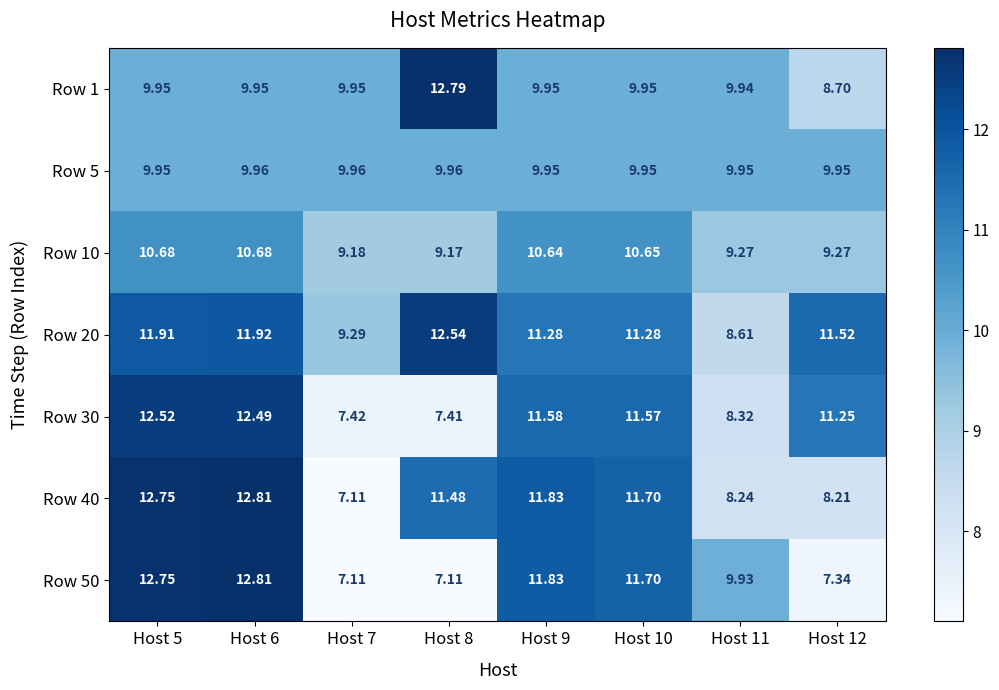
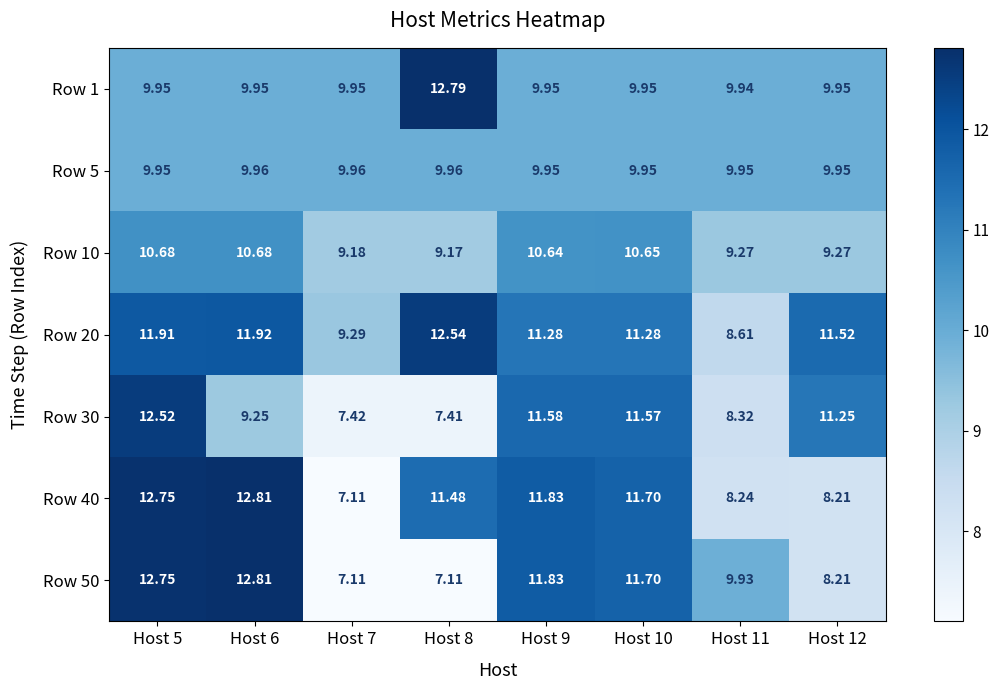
  {
    "Row 1": {
      "Host 5": 9.95,
      "Host 6": 9.95,
      "Host 7": 9.95,
      "Host 8": 12.79,
      "Host 9": 9.95,
      "Host 10": 9.95,
      "Host 11": 9.94,
-     "Host 12": 8.70
+     "Host 12": 9.95
    },
    "Row 5": {
      "Host 5": 9.95,
      "Host 6": 9.96,
      "Host 7": 9.96,
      "Host 8": 9.96,
      "Host 9": 9.95,
      "Host 10": 9.95,
      "Host 11": 9.95,
      "Host 12": 9.95
    },
    "Row 10": {
      "Host 5": 10.68,
      "Host 6": 10.68,
      "Host 7": 9.18,
      "Host 8": 9.17,
      "Host 9": 10.64,
      "Host 10": 10.65,
      "Host 11": 9.27,
      "Host 12": 9.27
    },
    "Row 20": {
      "Host 5": 11.91,
      "Host 6": 11.92,
      "Host 7": 9.29,
      "Host 8": 12.54,
      "Host 9": 11.28,
      "Host 10": 11.28,
      "Host 11": 8.61,
      "Host 12": 11.52
    },
    "Row 30": {
      "Host 5": 12.52,
-     "Host 6": 12.49,
+     "Host 6": 9.25,
      "Host 7": 7.42,
      "Host 8": 7.41,
      "Host 9": 11.58,
      "Host 10": 11.57,
      "Host 11": 8.32,
      "Host 12": 11.25
    },
    "Row 40": {
      "Host 5": 12.75,
      "Host 6": 12.81,
      "Host 7": 7.11,
      "Host 8": 11.48,
      "Host 9": 11.83,
      "Host 10": 11.70,
      "Host 11": 8.24,
      "Host 12": 8.21
    },
    "Row 50": {
      "Host 5": 12.75,
      "Host 6": 12.81,
      "Host 7": 7.11,
      "Host 8": 7.11,
      "Host 9": 11.83,
      "Host 10": 11.70,
      "Host 11": 9.93,
-     "Host 12": 7.34
+     "Host 12": 8.21
    }
  }
